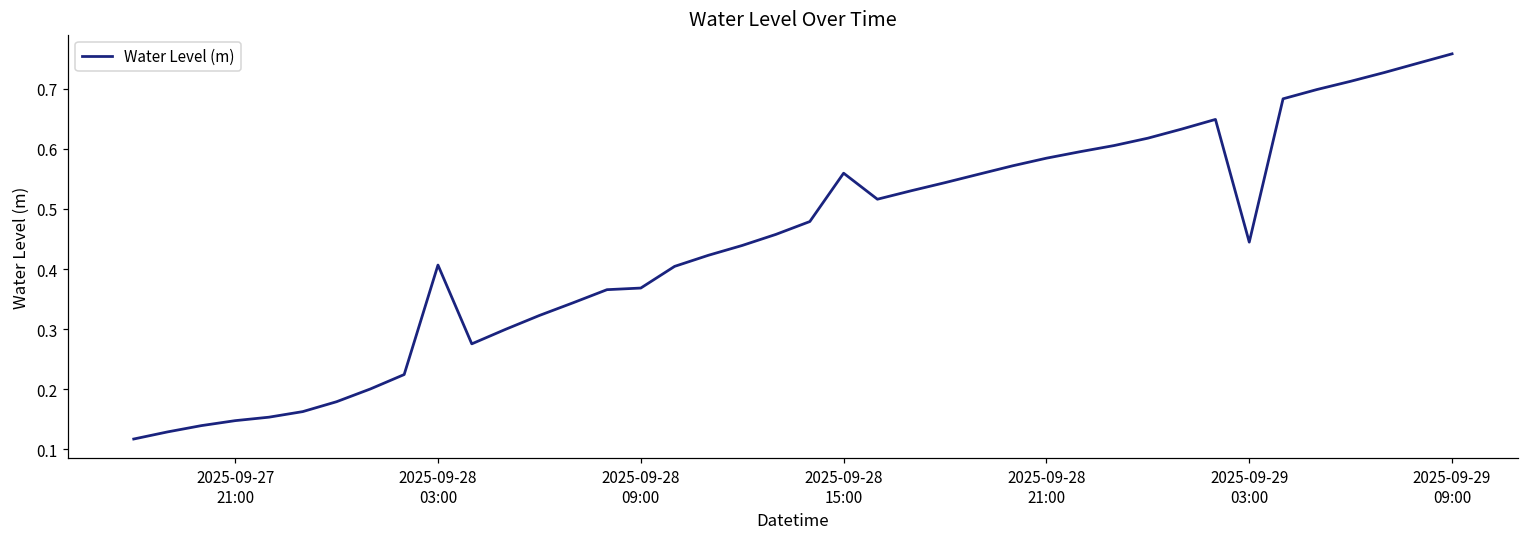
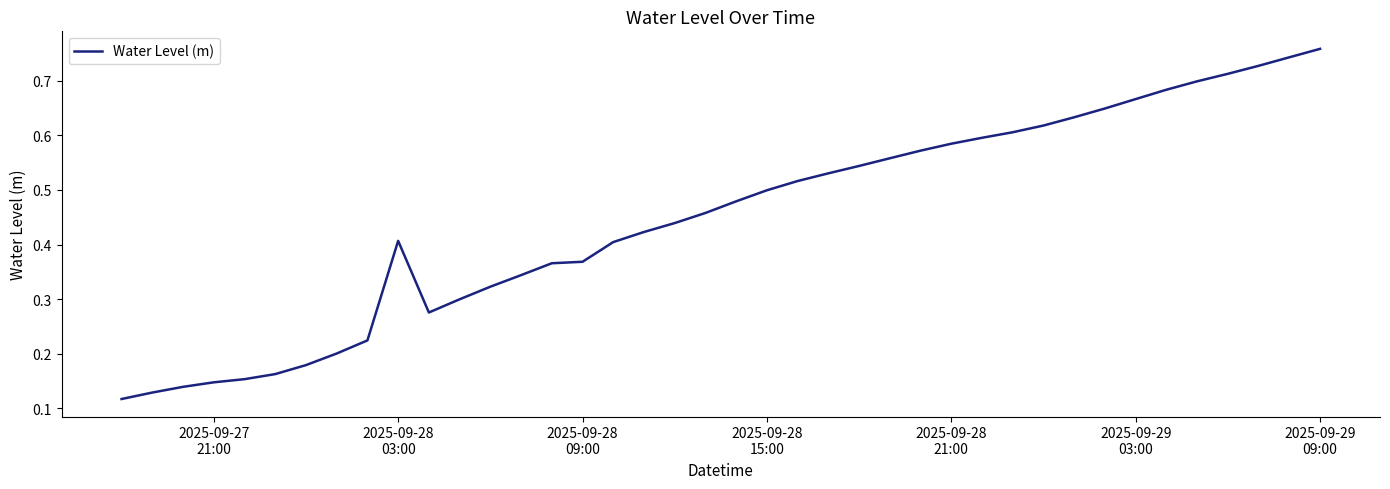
  {
    "2025-09-27 21:00": 0.15,
    "2025-09-28 03:00": 0.41,
    "2025-09-28 09:00": 0.37,
-   "2025-09-28 15:00": 0.56,
+   "2025-09-28 15:00": 0.50,
    "2025-09-28 21:00": 0.58,
-   "2025-09-29 03:00": 0.44,
+   "2025-09-29 03:00": 0.67,
    "2025-09-29 09:00": 0.76
  }
